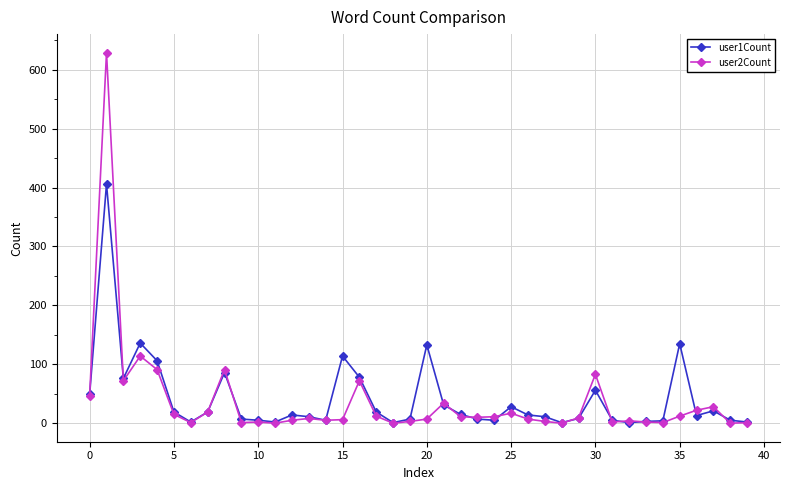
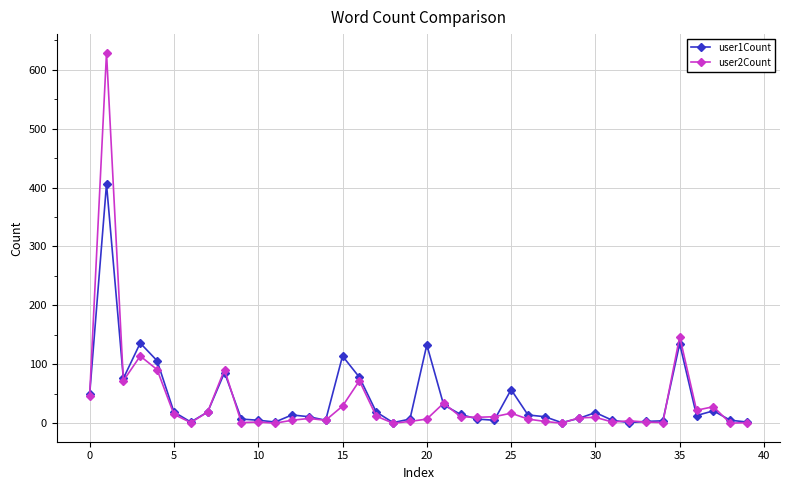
  {
    "user1Count": {
      "15": 110,
      "20": 130,
-     "25": 30,
-     "30": 60,
+     "25": 60,
+     "30": 20,
      "35": 140
    },
    "user2Count": {
-     "15": 10,
+     "15": 30,
      "20": 10,
      "25": 20,
-     "30": 80,
-     "35": 10
+     "30": 10,
+     "35": 150
    }
  }
